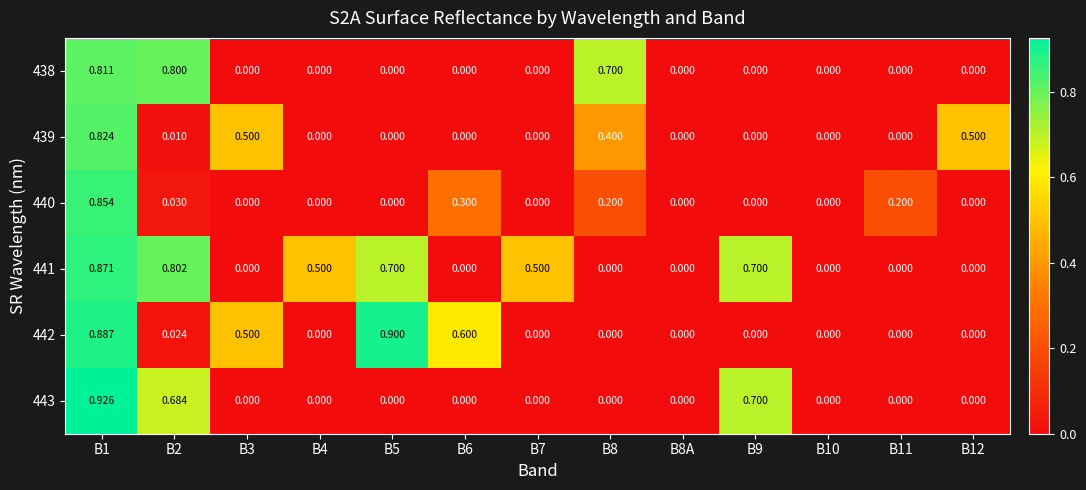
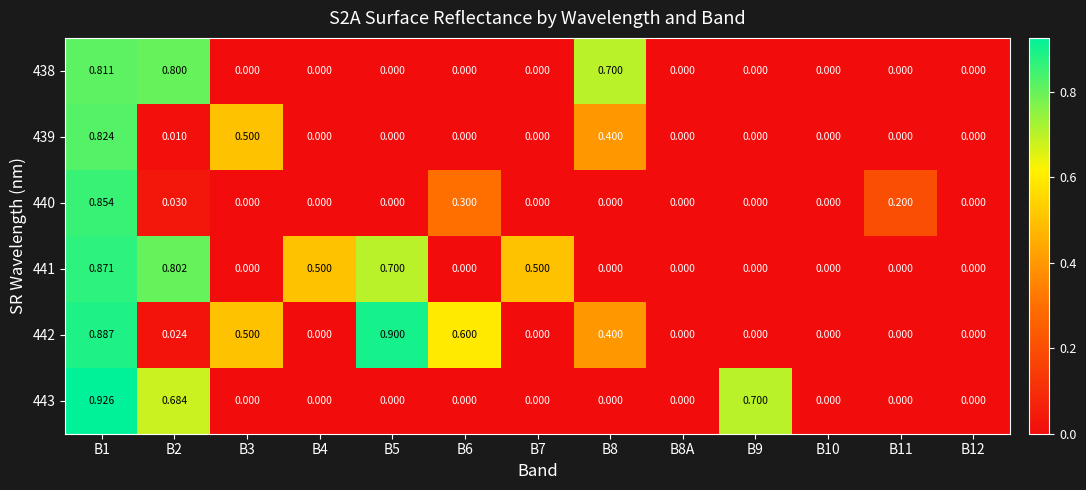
  {
    "438": {
      "B1": 0.811,
      "B2": 0.800,
      "B3": 0.000,
      "B4": 0.000,
      "B5": 0.000,
      "B6": 0.000,
      "B7": 0.000,
      "B8": 0.700,
      "B8A": 0.000,
      "B9": 0.000,
      "B10": 0.000,
      "B11": 0.000,
      "B12": 0.000
    },
    "439": {
      "B1": 0.824,
      "B2": 0.010,
      "B3": 0.500,
      "B4": 0.000,
      "B5": 0.000,
      "B6": 0.000,
      "B7": 0.000,
      "B8": 0.400,
      "B8A": 0.000,
      "B9": 0.000,
      "B10": 0.000,
      "B11": 0.000,
-     "B12": 0.500
+     "B12": 0.000
    },
    "440": {
      "B1": 0.854,
      "B2": 0.030,
      "B3": 0.000,
      "B4": 0.000,
      "B5": 0.000,
      "B6": 0.300,
      "B7": 0.000,
-     "B8": 0.200,
+     "B8": 0.000,
      "B8A": 0.000,
      "B9": 0.000,
      "B10": 0.000,
      "B11": 0.200,
      "B12": 0.000
    },
    "441": {
      "B1": 0.871,
      "B2": 0.802,
      "B3": 0.000,
      "B4": 0.500,
      "B5": 0.700,
      "B6": 0.000,
      "B7": 0.500,
      "B8": 0.000,
      "B8A": 0.000,
-     "B9": 0.700,
+     "B9": 0.000,
      "B10": 0.000,
      "B11": 0.000,
      "B12": 0.000
    },
    "442": {
      "B1": 0.887,
      "B2": 0.024,
      "B3": 0.500,
      "B4": 0.000,
      "B5": 0.900,
      "B6": 0.600,
      "B7": 0.000,
-     "B8": 0.000,
+     "B8": 0.400,
      "B8A": 0.000,
      "B9": 0.000,
      "B10": 0.000,
      "B11": 0.000,
      "B12": 0.000
    },
    "443": {
      "B1": 0.926,
      "B2": 0.684,
      "B3": 0.000,
      "B4": 0.000,
      "B5": 0.000,
      "B6": 0.000,
      "B7": 0.000,
      "B8": 0.000,
      "B8A": 0.000,
      "B9": 0.700,
      "B10": 0.000,
      "B11": 0.000,
      "B12": 0.000
    }
  }
